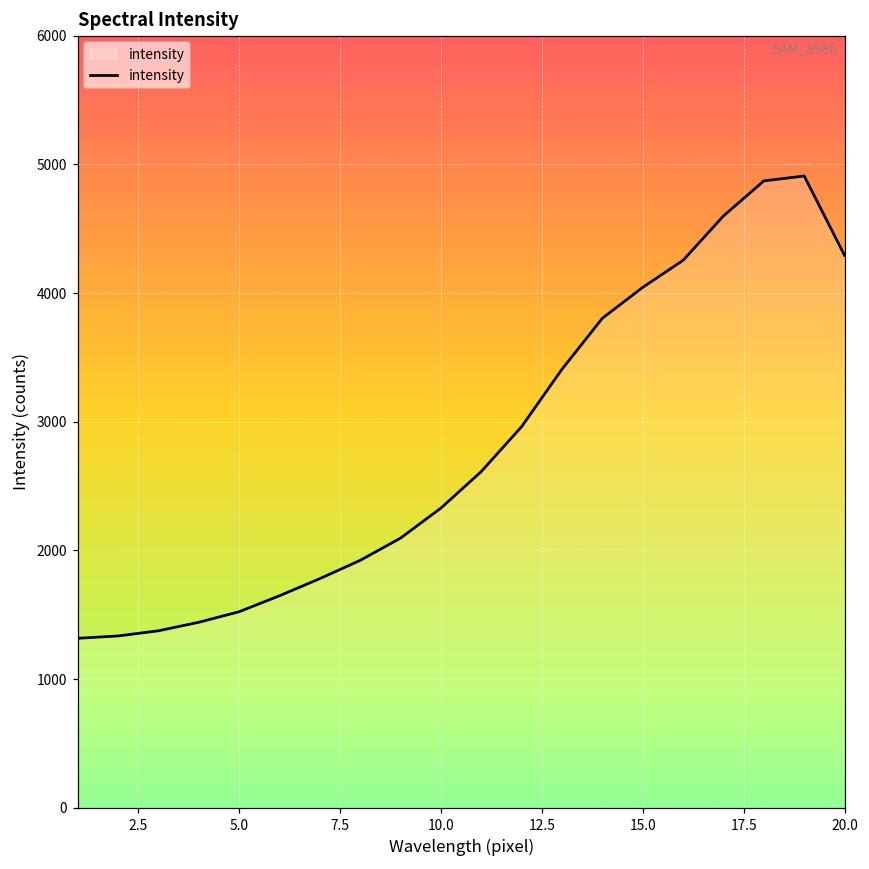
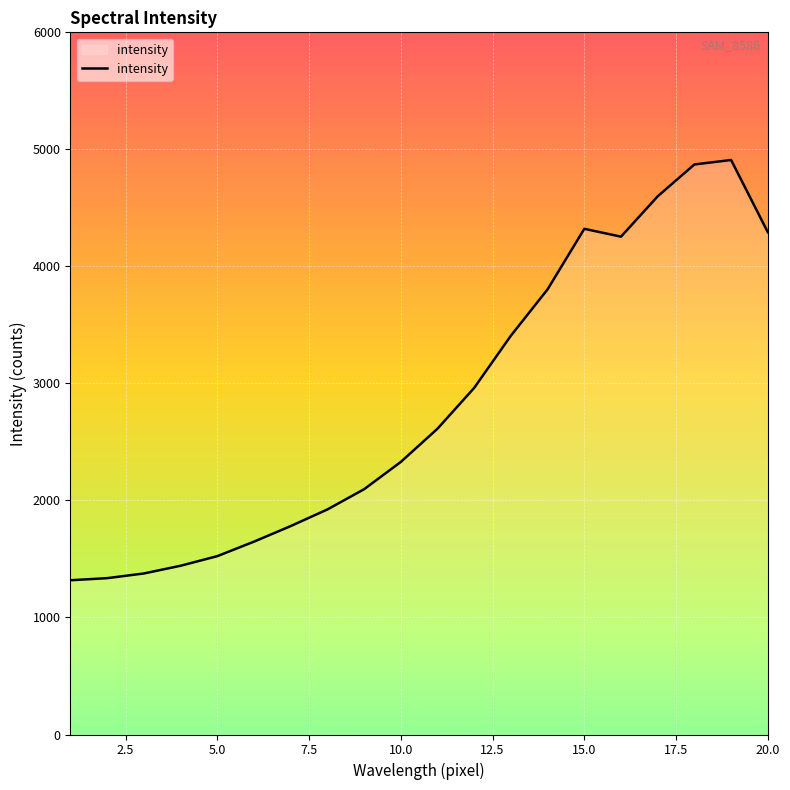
  {
    "5.0": 1520,
    "10.0": 2330,
-   "15.0": 4040,
+   "15.0": 4320,
    "20.0": 4290
  }
